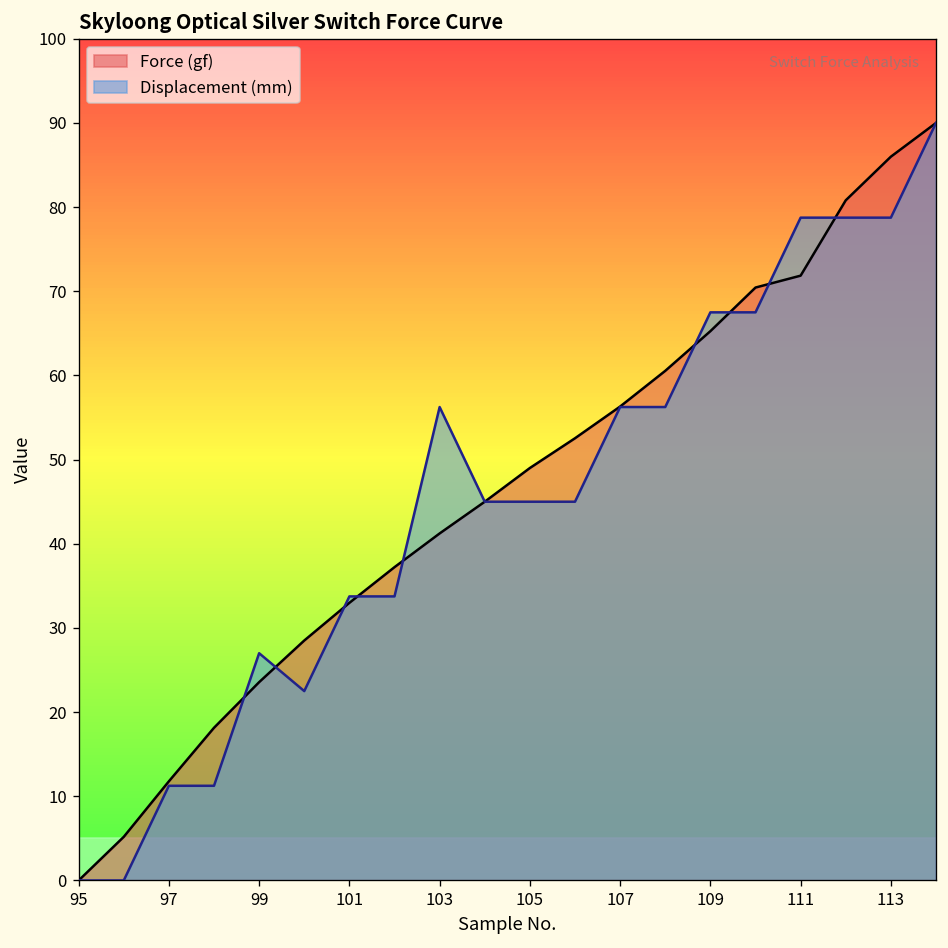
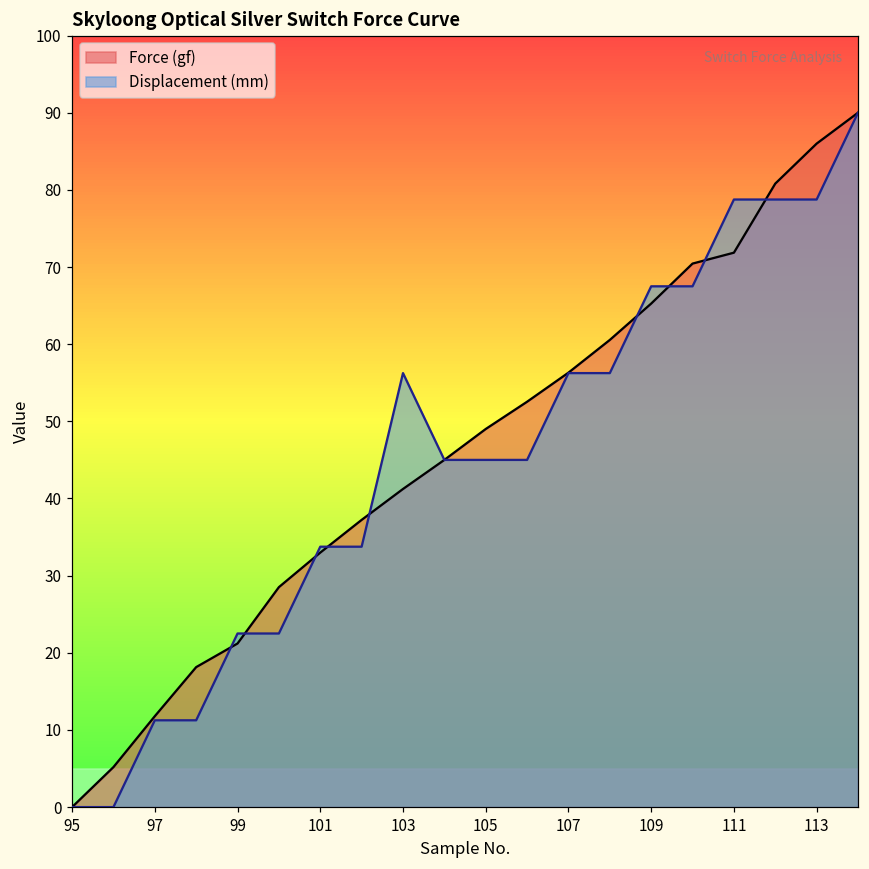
  {
    "Force (gf)": {
      "97": 12,
-     "99": 24,
+     "99": 21,
      "101": 33,
      "103": 41,
      "105": 49,
      "109": 65,
      "111": 72,
      "113": 86
    },
    "Displacement (mm)": {
      "97": 11,
-     "99": 27,
+     "99": 22,
      "101": 34,
      "103": 56,
      "105": 45,
      "109": 67,
      "111": 79,
      "113": 79
    }
  }
